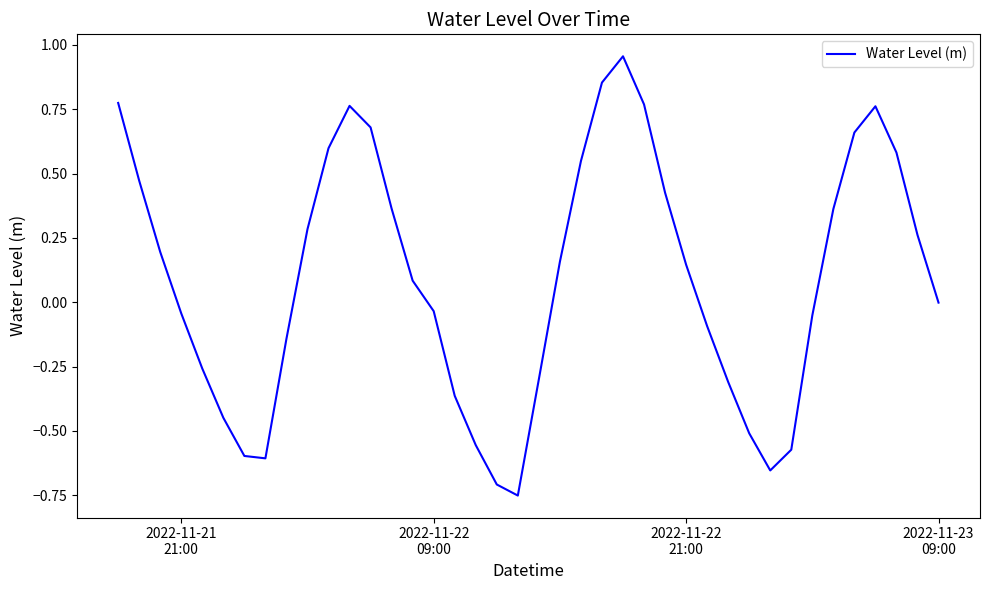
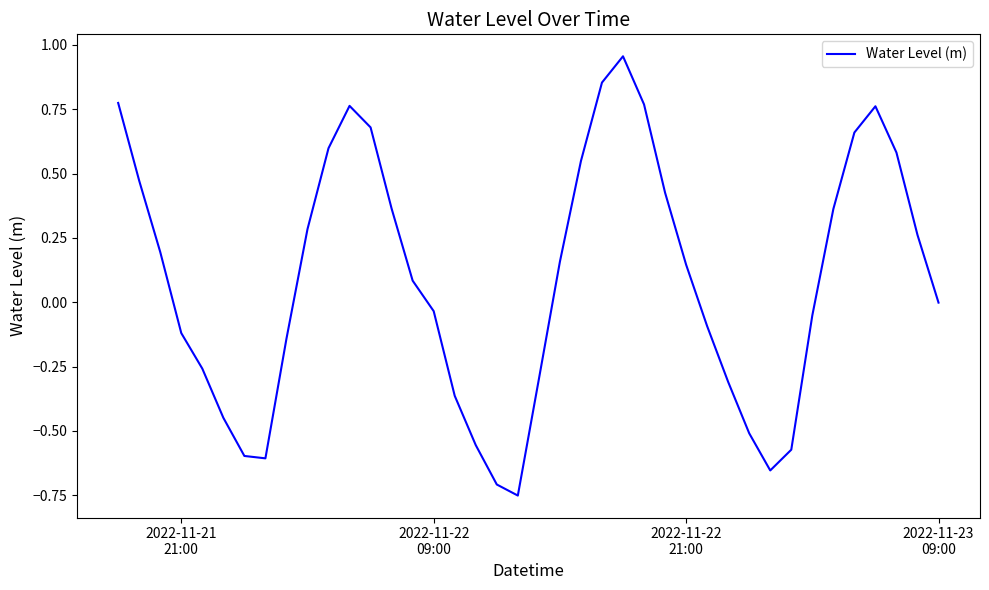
  {
-   "2022-11-21 21:00": -0.04,
+   "2022-11-21 21:00": -0.12,
    "2022-11-22 09:00": -0.03,
    "2022-11-22 21:00": 0.15,
    "2022-11-23 09:00": 0.00
  }
